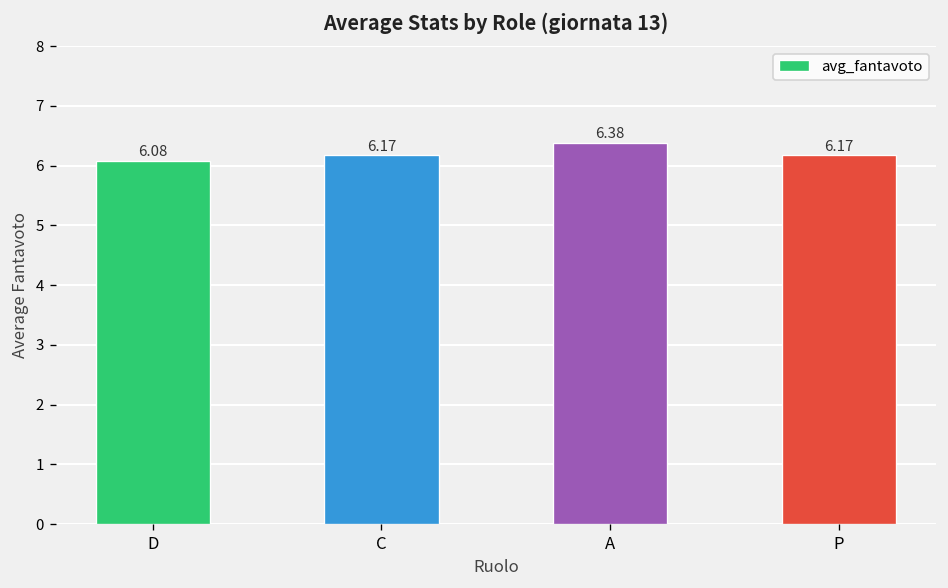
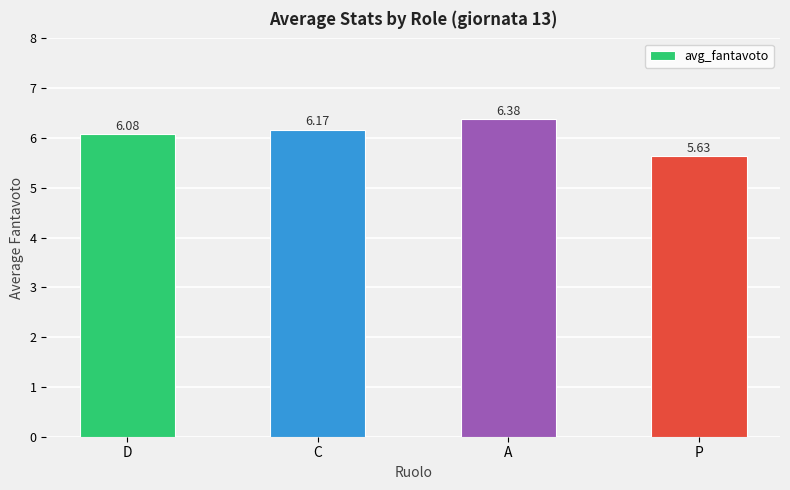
  {
    "D": 6.08,
    "C": 6.17,
    "A": 6.38,
-   "P": 6.17
+   "P": 5.63
  }
